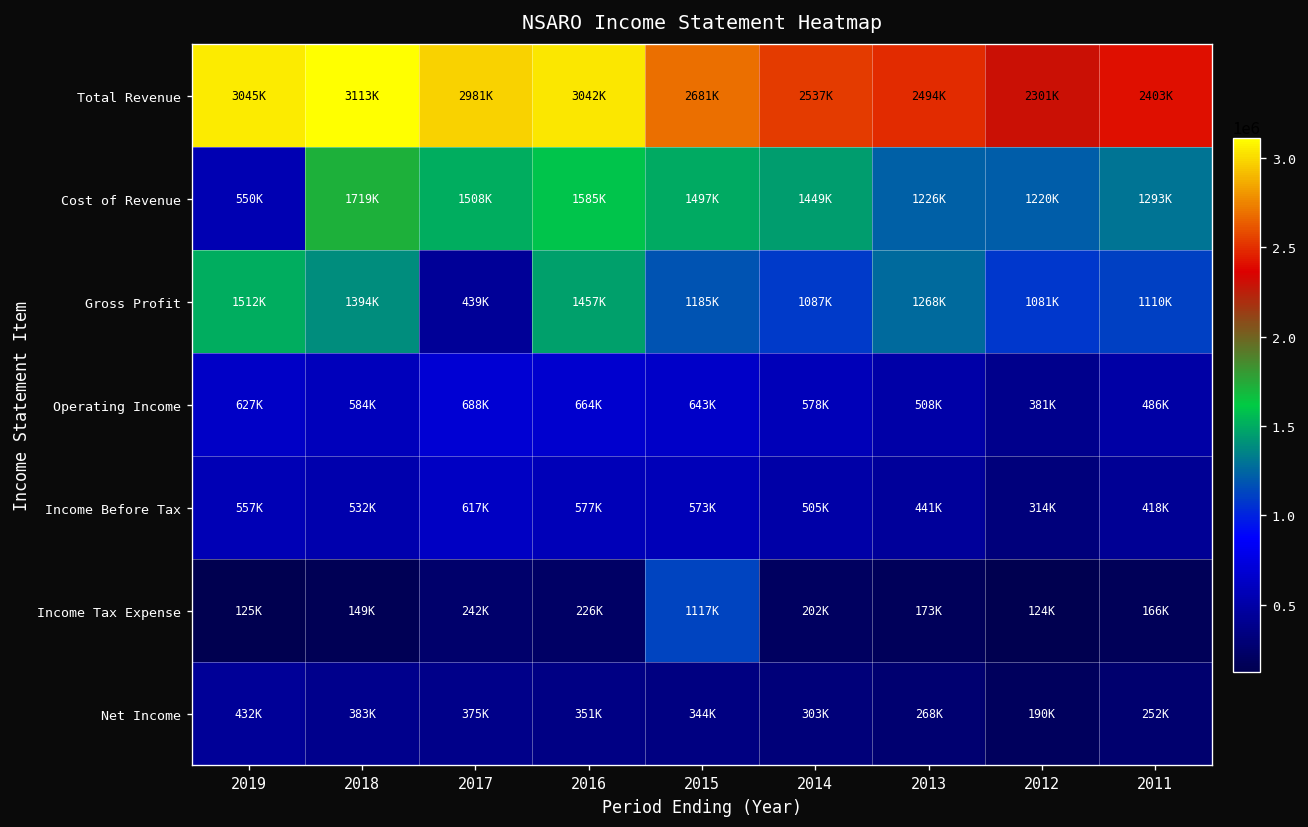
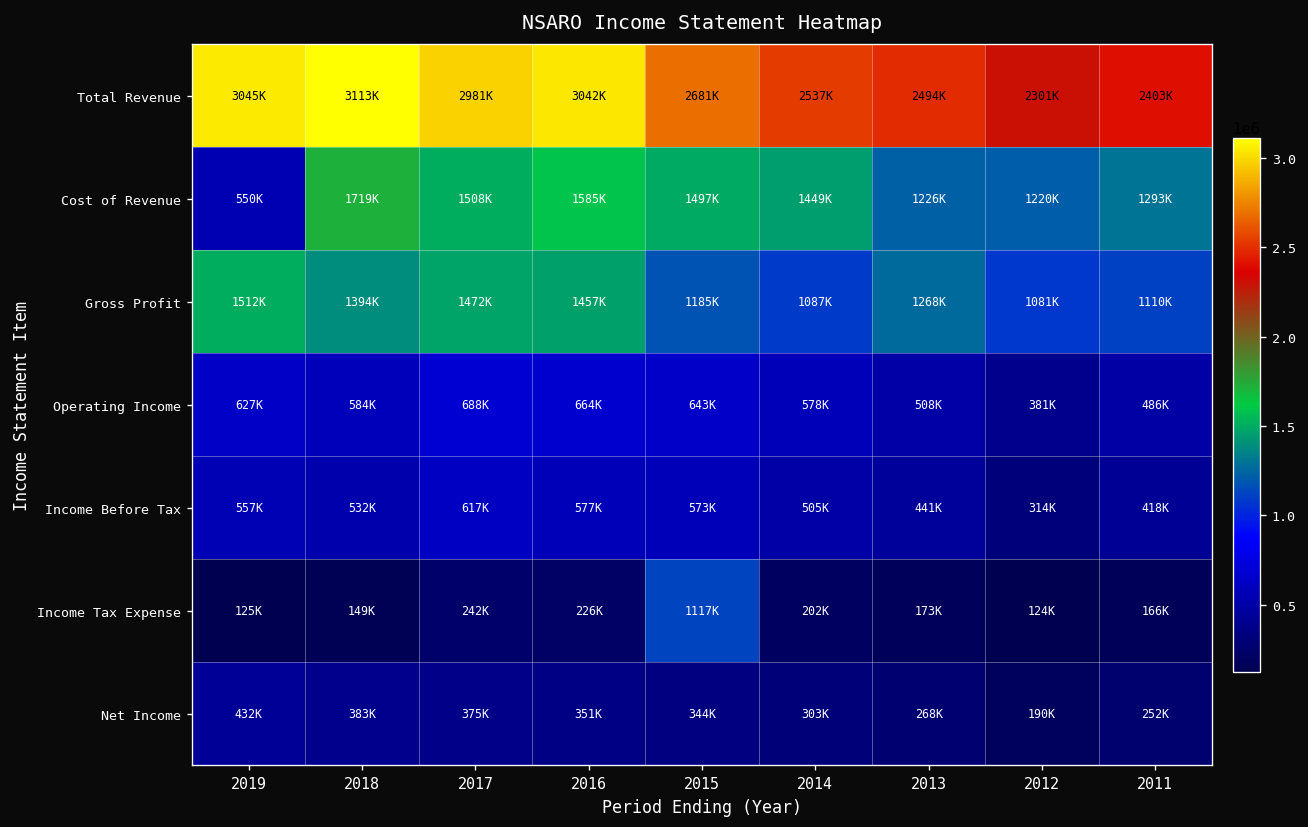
  {
    "Total Revenue": {
      "2019": "3045K",
      "2018": "3113K",
      "2017": "2981K",
      "2016": "3042K",
      "2015": "2681K",
      "2014": "2537K",
      "2013": "2494K",
      "2012": "2301K",
      "2011": "2403K"
    },
    "Cost of Revenue": {
      "2019": "550K",
      "2018": "1719K",
      "2017": "1508K",
      "2016": "1585K",
      "2015": "1497K",
      "2014": "1449K",
      "2013": "1226K",
      "2012": "1220K",
      "2011": "1293K"
    },
    "Gross Profit": {
      "2019": "1512K",
      "2018": "1394K",
-     "2017": "439K",
+     "2017": "1472K",
      "2016": "1457K",
      "2015": "1185K",
      "2014": "1087K",
      "2013": "1268K",
      "2012": "1081K",
      "2011": "1110K"
    },
    "Operating Income": {
      "2019": "627K",
      "2018": "584K",
      "2017": "688K",
      "2016": "664K",
      "2015": "643K",
      "2014": "578K",
      "2013": "508K",
      "2012": "381K",
      "2011": "486K"
    },
    "Income Before Tax": {
      "2019": "557K",
      "2018": "532K",
      "2017": "617K",
      "2016": "577K",
      "2015": "573K",
      "2014": "505K",
      "2013": "441K",
      "2012": "314K",
      "2011": "418K"
    },
    "Income Tax Expense": {
      "2019": "125K",
      "2018": "149K",
      "2017": "242K",
      "2016": "226K",
      "2015": "1117K",
      "2014": "202K",
      "2013": "173K",
      "2012": "124K",
      "2011": "166K"
    },
    "Net Income": {
      "2019": "432K",
      "2018": "383K",
      "2017": "375K",
      "2016": "351K",
      "2015": "344K",
      "2014": "303K",
      "2013": "268K",
      "2012": "190K",
      "2011": "252K"
    }
  }
